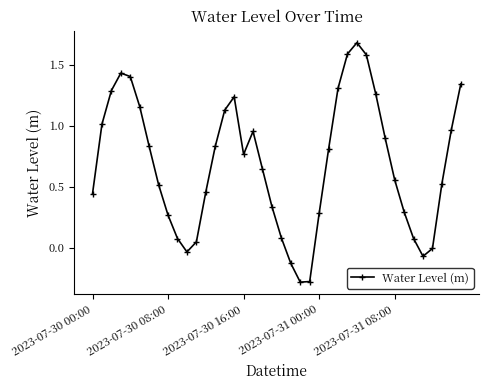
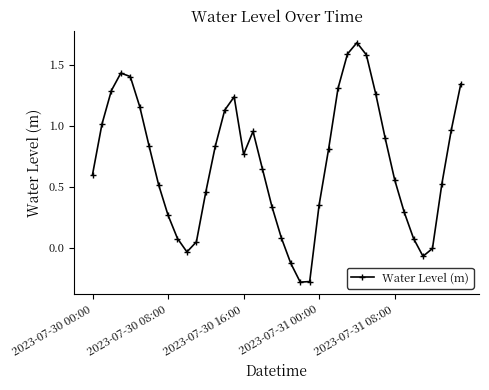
  {
-   "2023-07-30 00:00": 0.44,
+   "2023-07-30 00:00": 0.60,
    "2023-07-30 08:00": 0.27,
    "2023-07-30 16:00": 0.77,
-   "2023-07-31 00:00": 0.28,
+   "2023-07-31 00:00": 0.35,
    "2023-07-31 08:00": 0.56
  }
